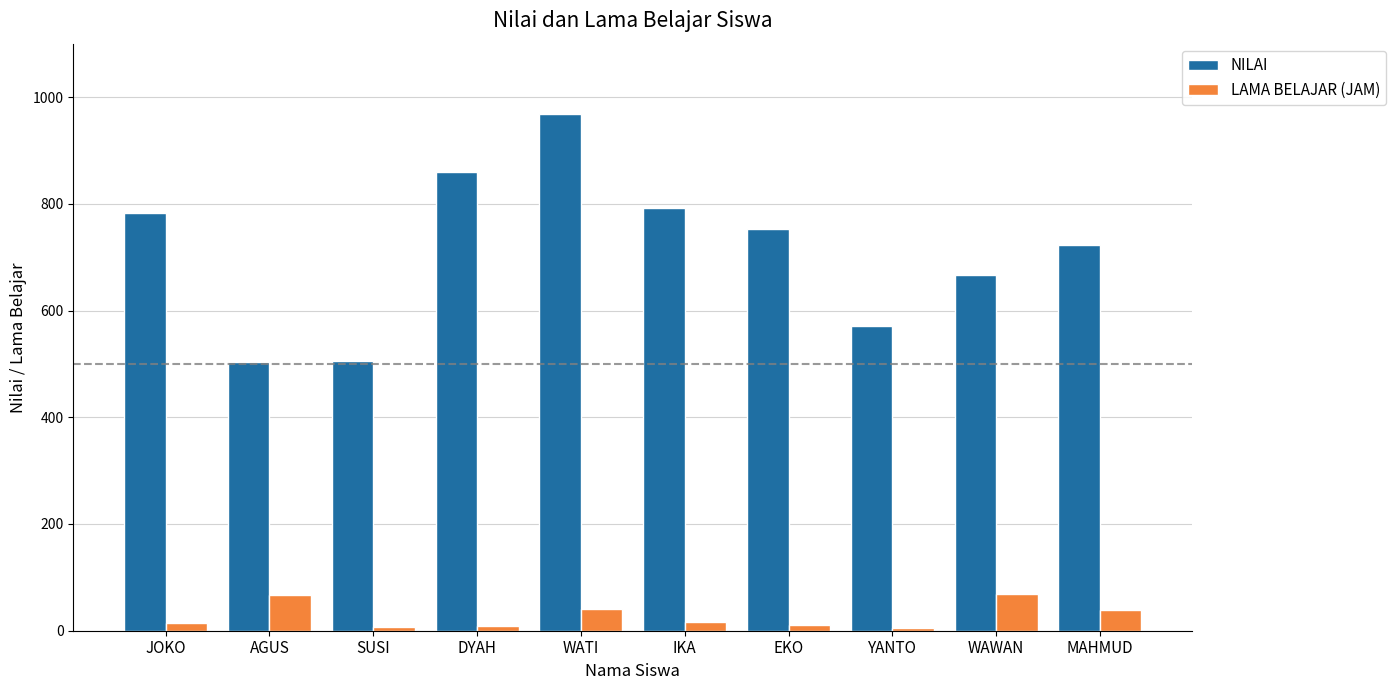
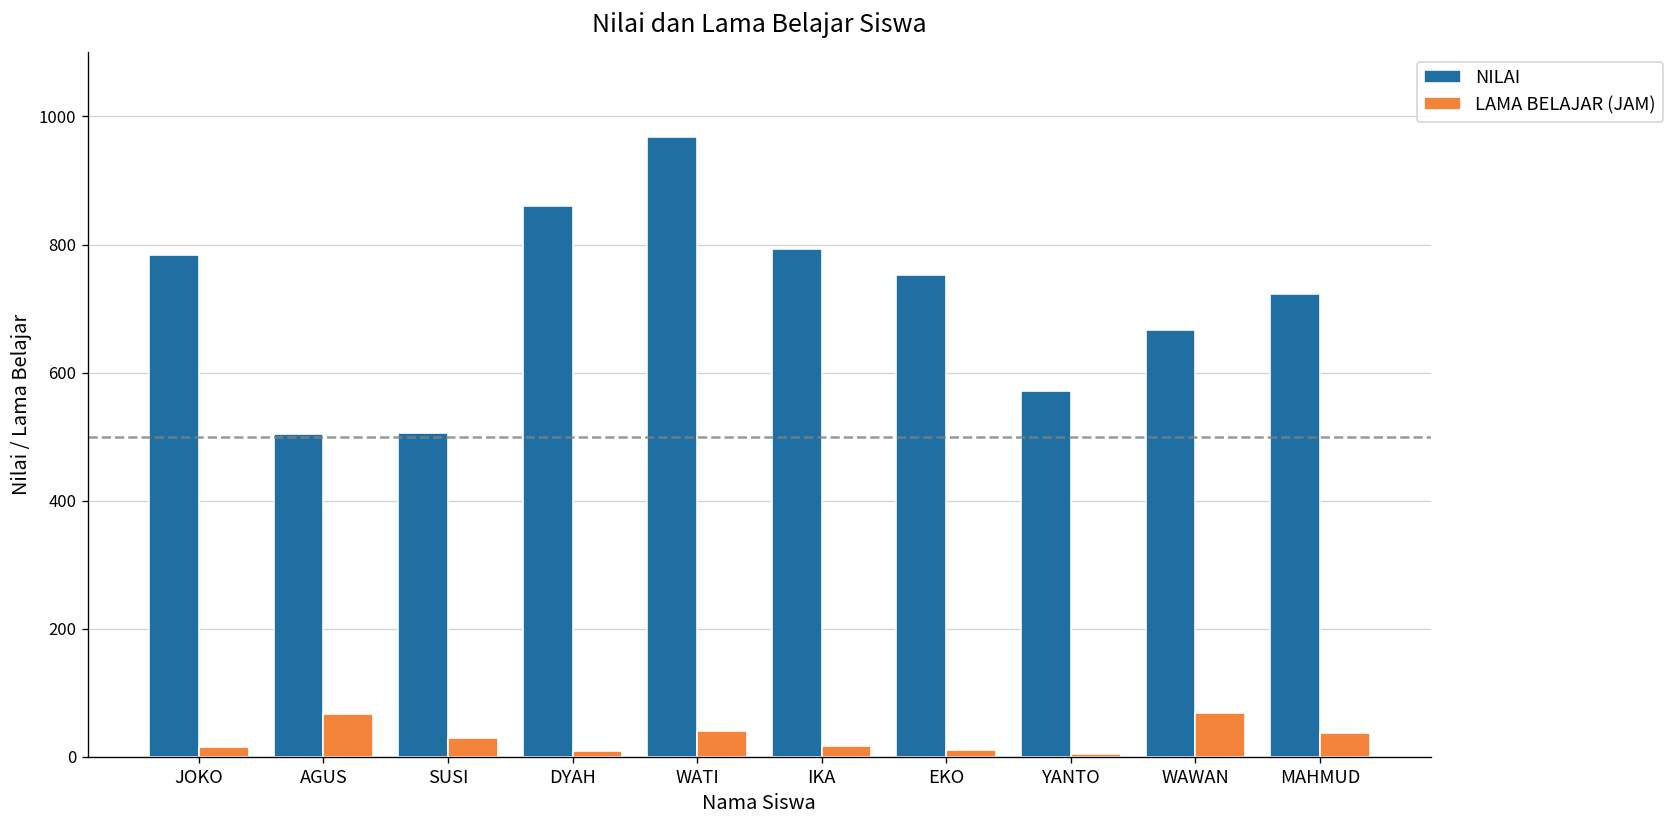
  {
    "NILAI": {
      "JOKO": 780,
      "AGUS": 500,
      "SUSI": 510,
      "DYAH": 860,
      "WATI": 970,
      "IKA": 790,
      "EKO": 750,
      "YANTO": 570,
      "WAWAN": 670,
      "MAHMUD": 720
    },
    "LAMA BELAJAR (JAM)": {
      "JOKO": 20,
      "AGUS": 70,
-     "SUSI": 10,
+     "SUSI": 30,
      "DYAH": 10,
      "WATI": 40,
      "IKA": 20,
      "EKO": 10,
      "YANTO": 10,
      "WAWAN": 70,
      "MAHMUD": 40
    }
  }
